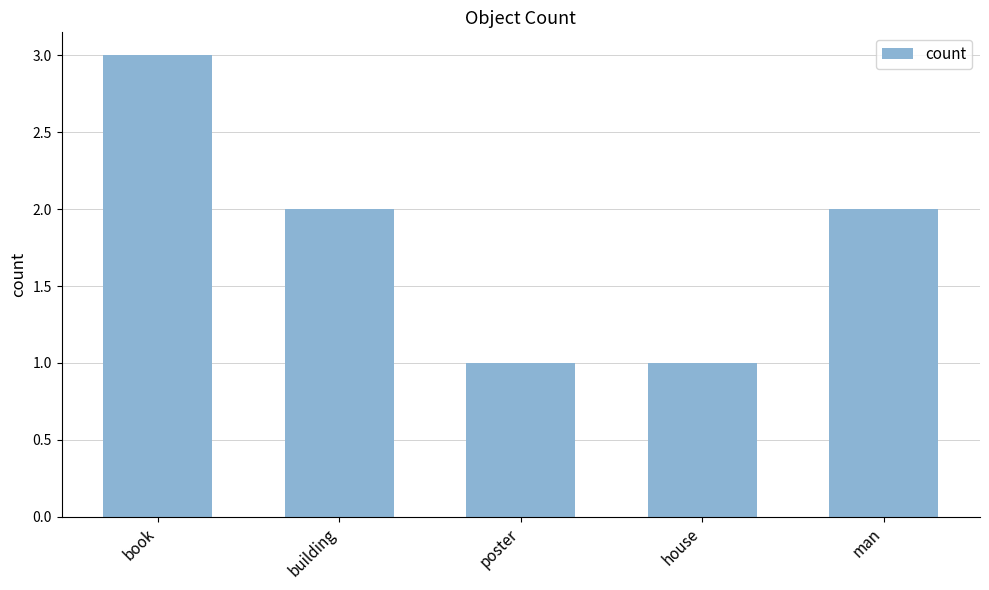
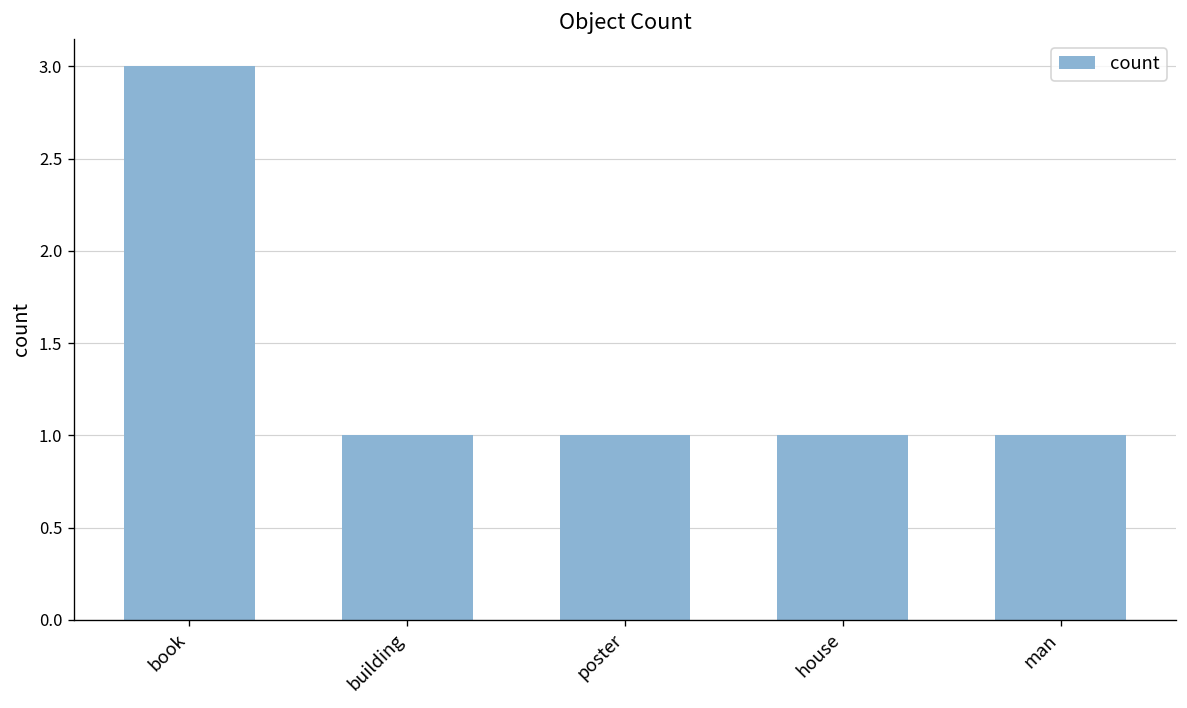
  {
    "book": 3,
-   "building": 2,
+   "building": 1,
    "poster": 1,
    "house": 1,
-   "man": 2
+   "man": 1
  }
